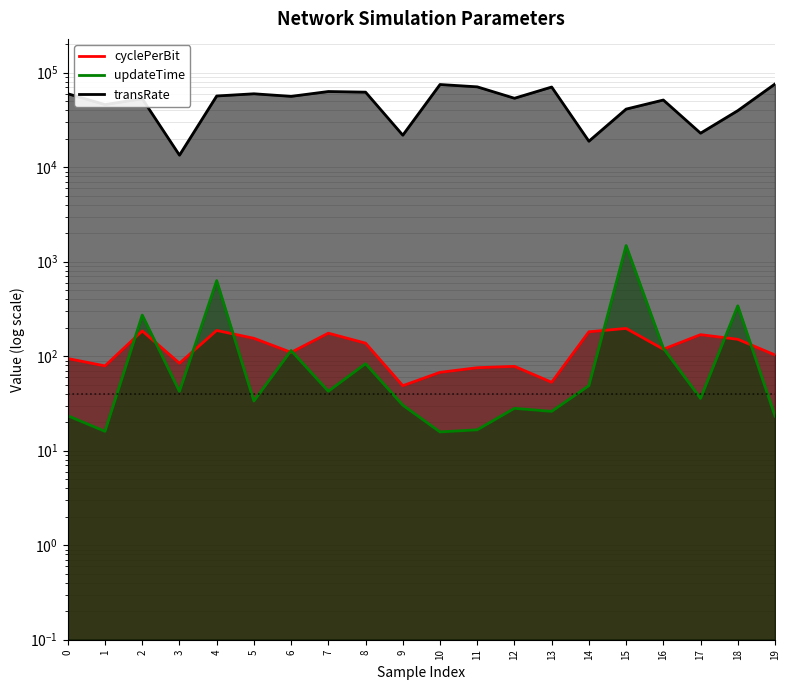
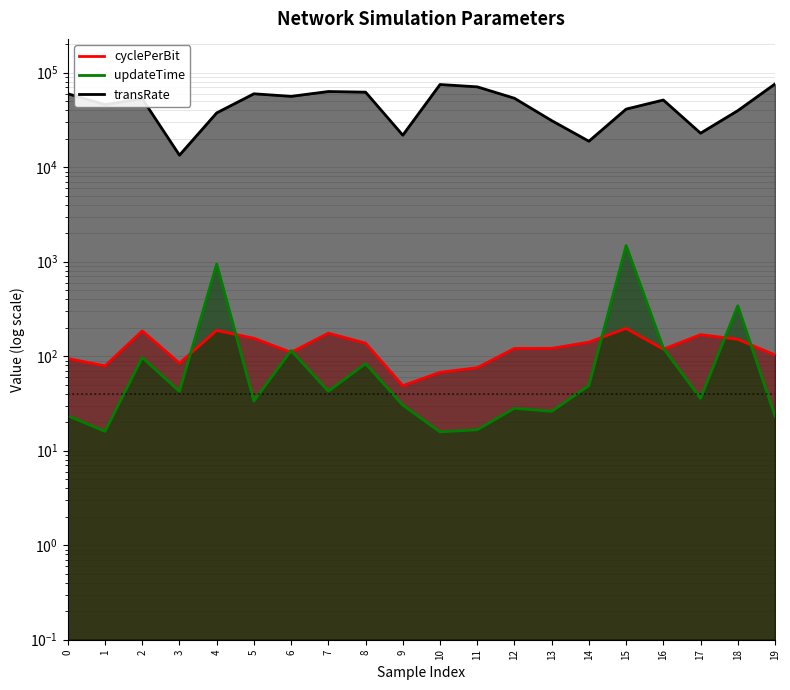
  {
    "cyclePerBit": {
      "0": 90,
      "1": 80,
      "2": 190,
      "3": 80,
      "4": 190,
      "5": 150,
      "7": 180,
      "8": 140,
      "9": 50,
      "10": 70,
      "11": 80,
-     "12": 80,
-     "13": 50,
-     "14": 180,
+     "12": 120,
+     "13": 120,
+     "14": 140,
      "15": 200,
      "17": 170,
      "18": 150,
      "19": 100
    },
    "updateTime": {
      "0": 23,
      "1": 16,
-     "2": 270,
+     "2": 100,
      "3": 40,
-     "4": 600,
+     "4": 900,
      "5": 34,
      "7": 40,
      "8": 80,
      "9": 30,
      "10": 16,
      "11": 17,
      "12": 28,
      "13": 26,
      "14": 50,
      "15": 1500,
      "17": 36,
      "18": 340,
      "19": 23
    },
    "transRate": {
      "0": 60000,
      "3": 13000,
-     "4": 60000,
+     "4": 38000,
      "5": 60000,
      "6": 60000,
      "7": 60000,
      "8": 60000,
      "9": 22000,
      "10": 70000,
      "11": 70000,
      "12": 50000,
-     "13": 70000,
+     "13": 31000,
      "14": 19000,
      "15": 40000,
      "16": 50000,
      "17": 23000,
      "18": 40000,
      "19": 80000
    }
  }
